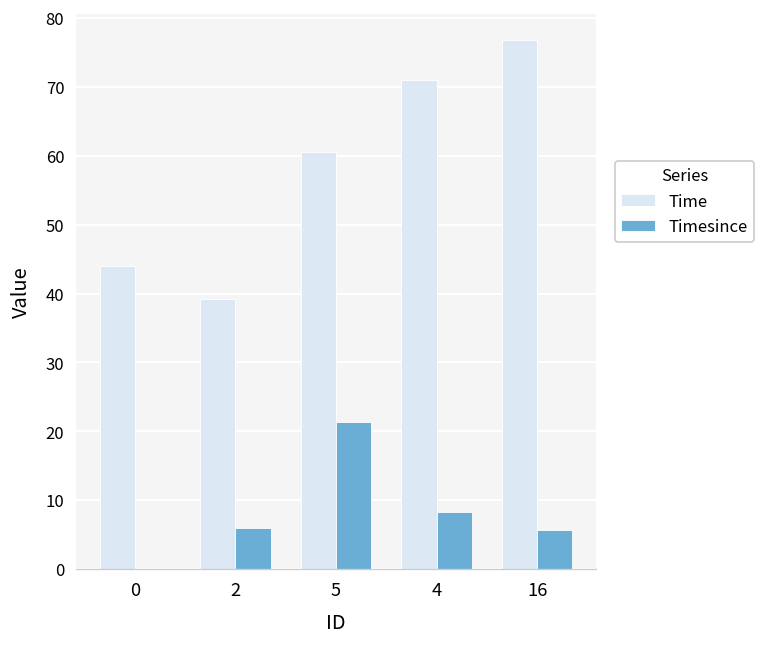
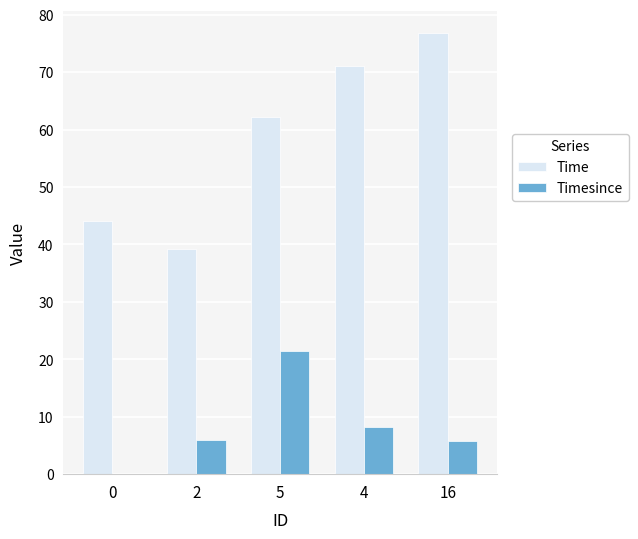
  {
    "Time": {
      "0": 44,
      "2": 39,
-     "5": 61,
+     "5": 62,
      "4": 71,
      "16": 77
    },
    "Timesince": {
      "0": 0,
      "2": 6,
      "5": 21,
      "4": 8,
      "16": 6
    }
  }
